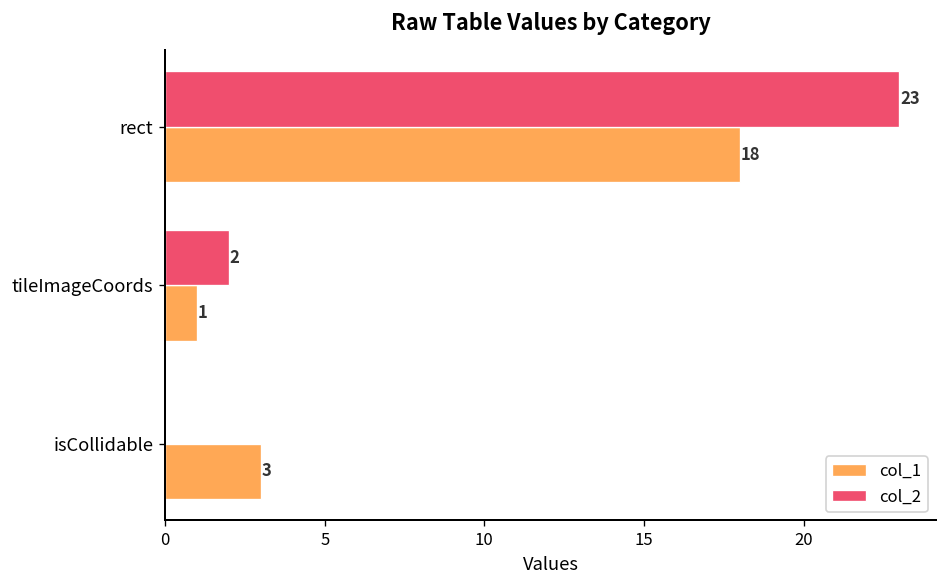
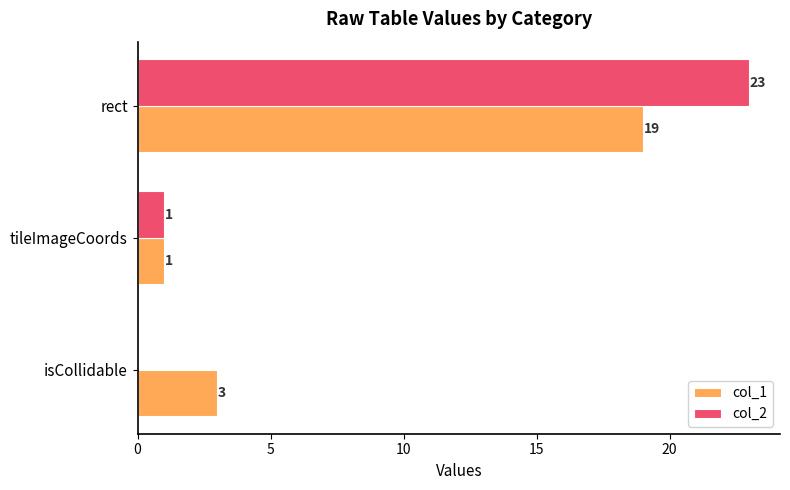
  {
    "col_1": {
-     "rect": 18,
+     "rect": 19,
      "tileImageCoords": 1,
      "isCollidable": 3
    },
    "col_2": {
      "rect": 23,
-     "tileImageCoords": 2
+     "tileImageCoords": 1
    }
  }
